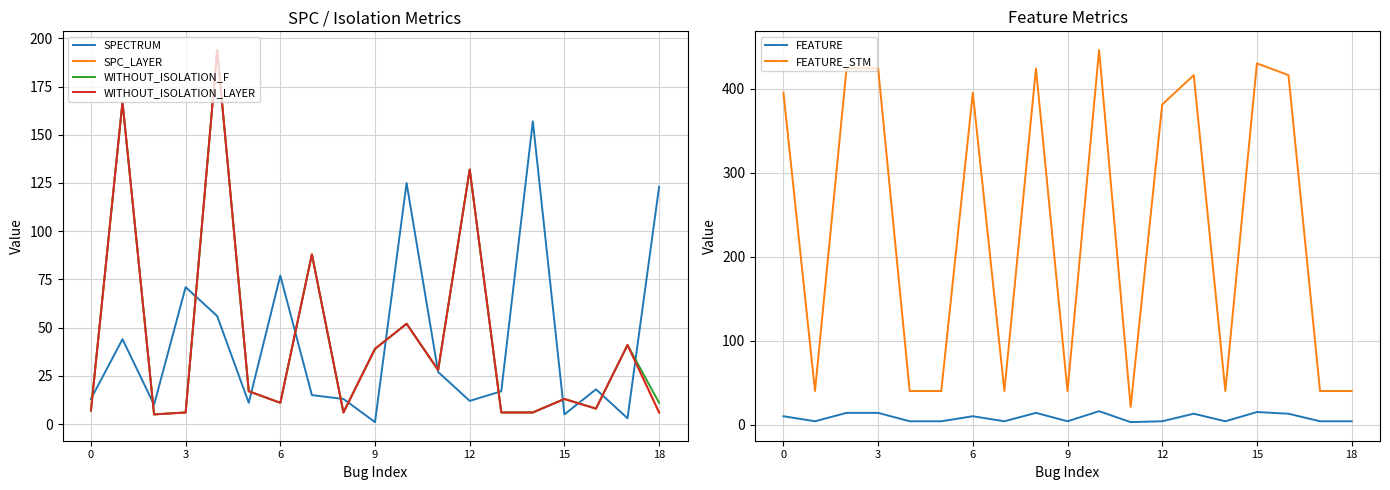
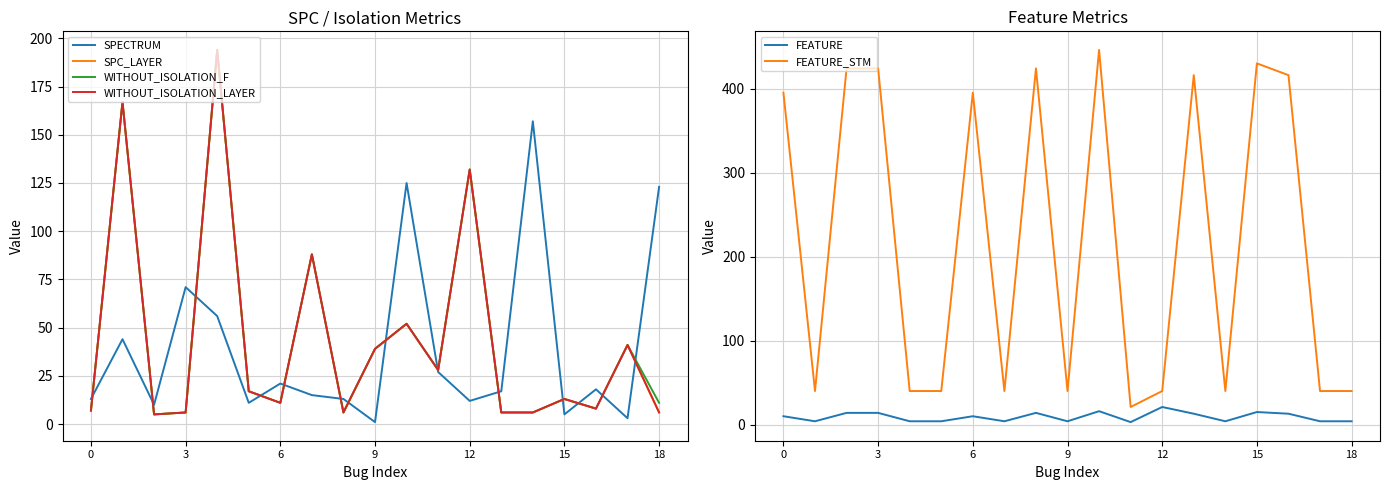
  {
    "SPC / Isolation Metrics": {
      "SPECTRUM": {
        "0": 13,
        "3": 71,
-       "6": 77,
+       "6": 21,
        "9": 1,
        "12": 12,
        "15": 5,
        "18": 123
      },
      "WITHOUT_ISOLATION_LAYER": {
        "18": 6
      },
      "WITHOUT_ISOLATION_F": {
        "18": 11
      }
    },
    "Feature Metrics": {
      "FEATURE": {
        "0": 10,
        "3": 10,
        "6": 10,
        "9": 0,
-       "12": 0,
+       "12": 20,
        "15": 20,
        "18": 0
      },
      "FEATURE_STM": {
        "0": 400,
        "3": 420,
        "6": 400,
        "9": 40,
-       "12": 380,
+       "12": 40,
        "15": 430,
        "18": 40
      }
    }
  }
